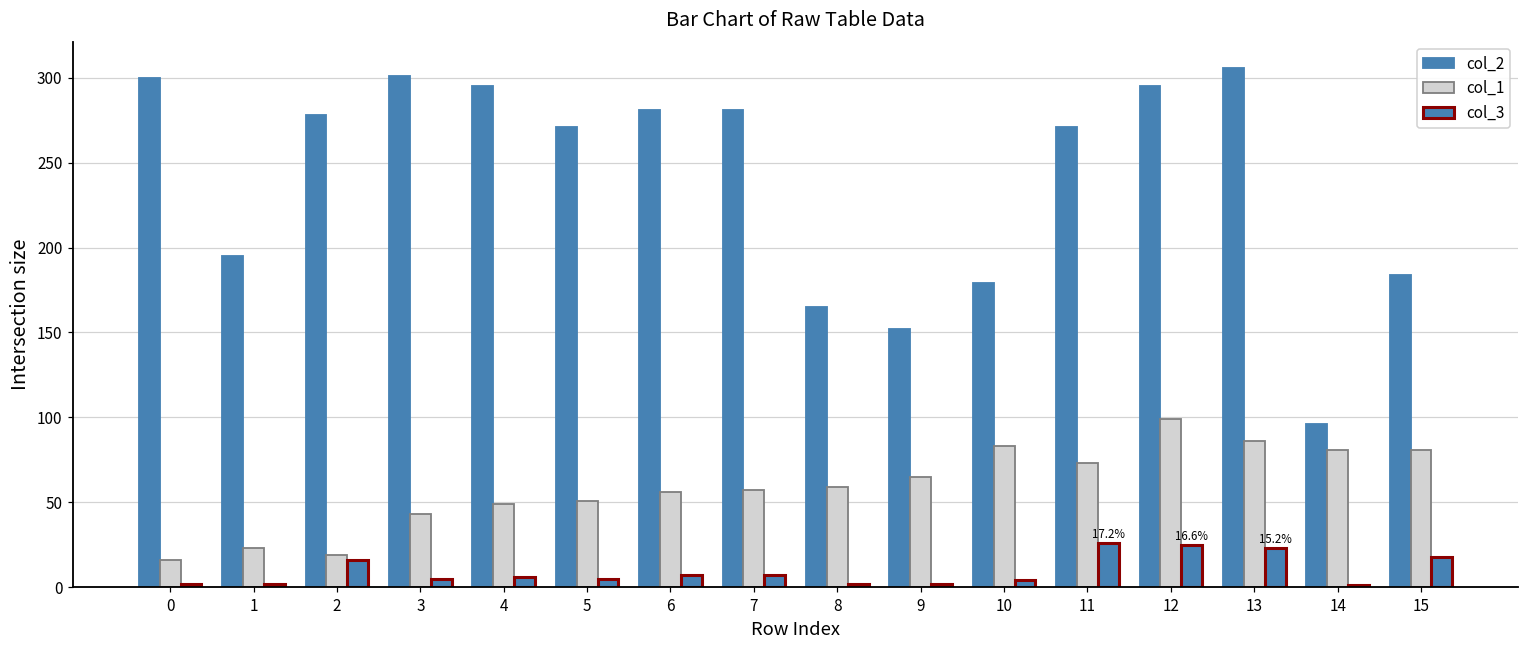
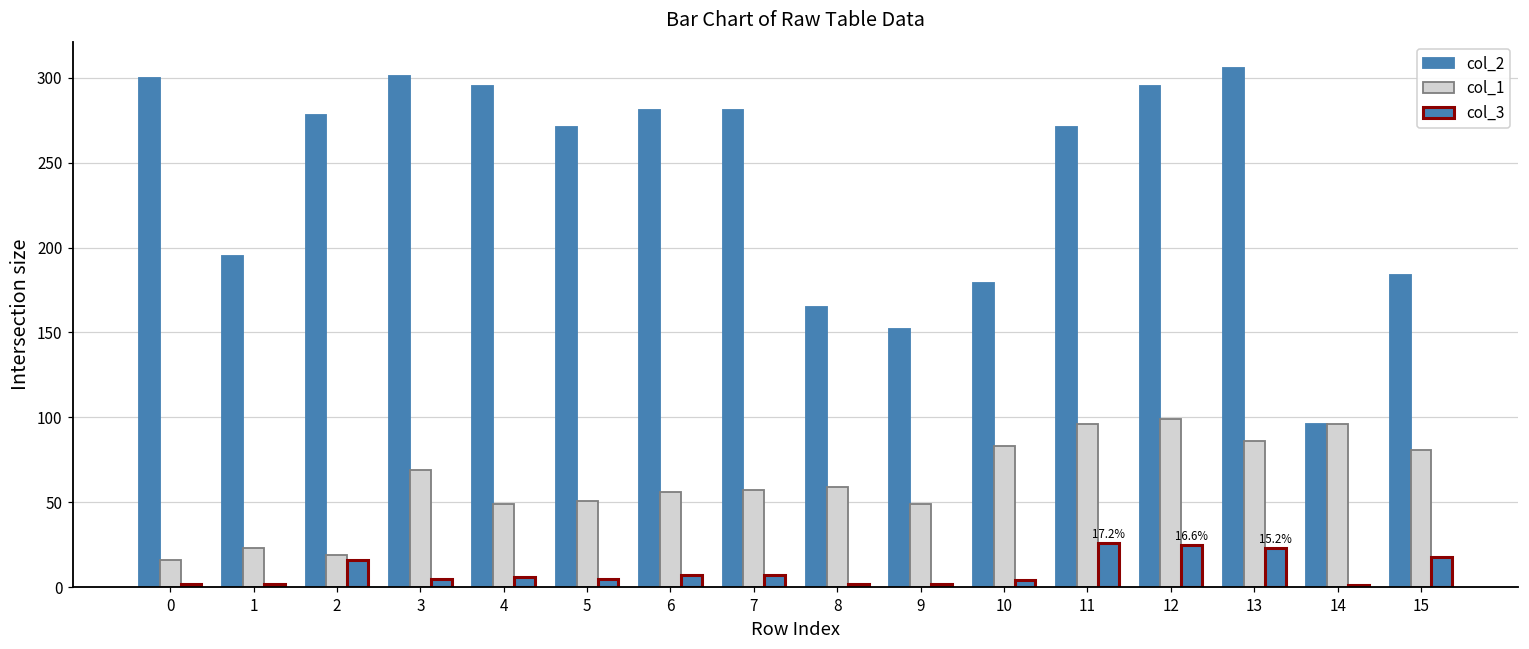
  {
    "col_1": {
      "0": 16,
      "1": 23,
      "2": 19,
-     "3": 43,
+     "3": 69,
      "4": 49,
      "5": 51,
      "6": 56,
      "7": 57,
      "8": 59,
-     "9": 65,
+     "9": 49,
      "10": 83,
-     "11": 73,
+     "11": 96,
      "12": 99,
      "13": 86,
-     "14": 81,
+     "14": 96,
      "15": 81
    }
  }
